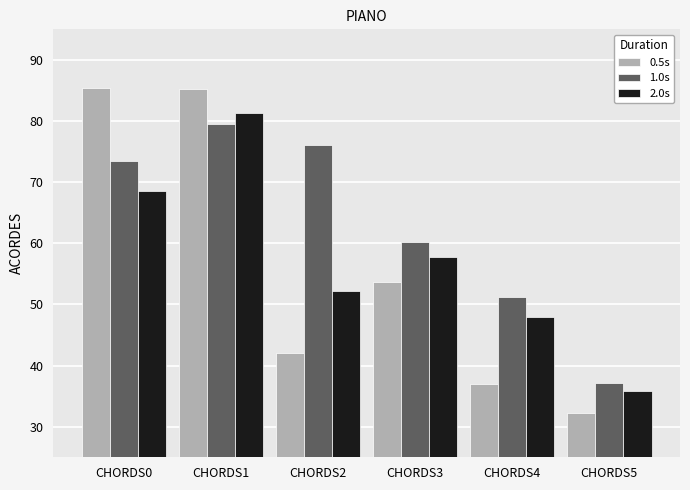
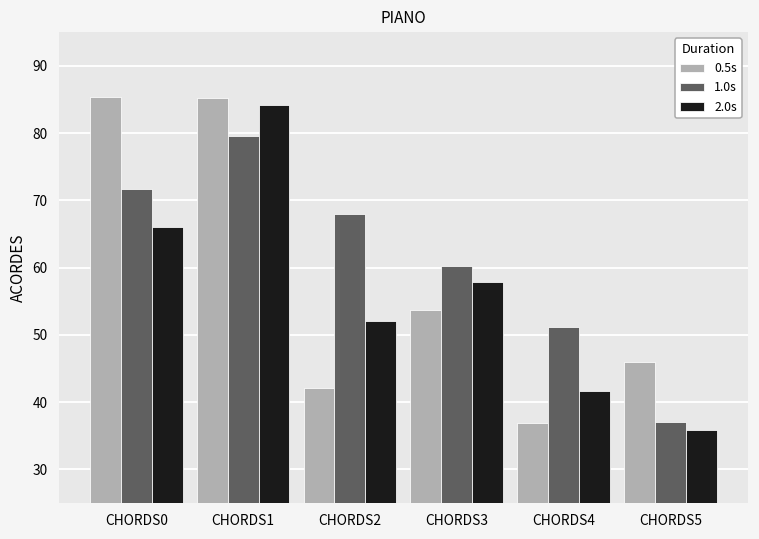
  {
    "0.5s": {
      "CHORDS0": 85,
      "CHORDS1": 85,
      "CHORDS2": 42,
      "CHORDS3": 54,
      "CHORDS4": 37,
-     "CHORDS5": 32
+     "CHORDS5": 46
    },
    "1.0s": {
-     "CHORDS0": 73,
+     "CHORDS0": 72,
      "CHORDS1": 80,
-     "CHORDS2": 76,
+     "CHORDS2": 68,
      "CHORDS3": 60,
      "CHORDS4": 51,
      "CHORDS5": 37
    },
    "2.0s": {
-     "CHORDS0": 69,
-     "CHORDS1": 81,
+     "CHORDS0": 66,
+     "CHORDS1": 84,
      "CHORDS2": 52,
      "CHORDS3": 58,
-     "CHORDS4": 48,
+     "CHORDS4": 42,
      "CHORDS5": 36
    }
  }
